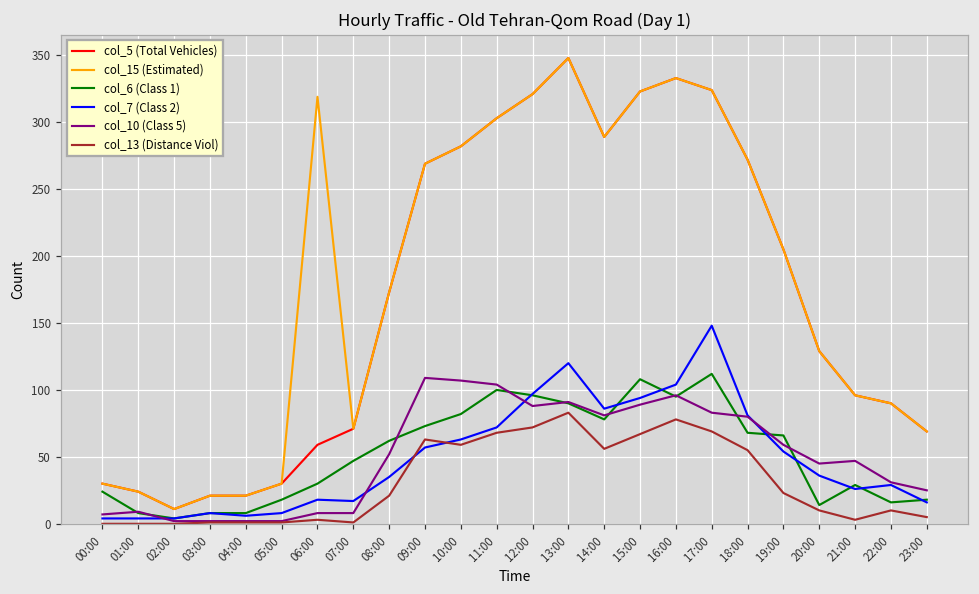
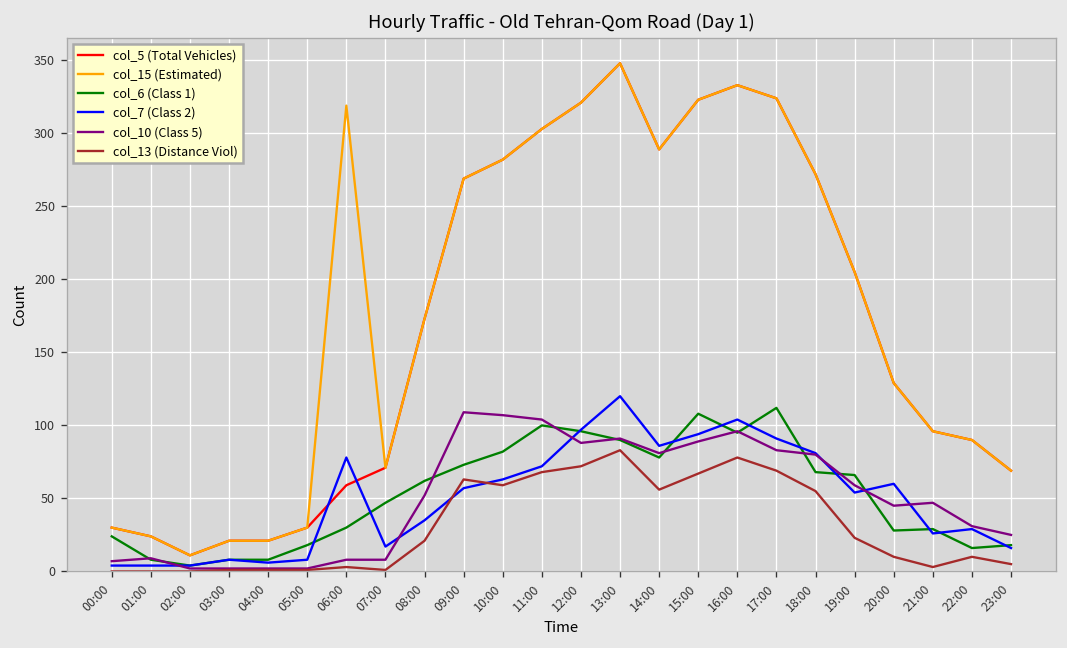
  {
    "col_5 (Total Vehicles)": {
      "06:00": 59
    },
    "col_15 (Estimated)": {
      "06:00": 319
    },
    "col_6 (Class 1)": {
      "00:00": 24,
      "05:00": 18,
      "06:00": 30,
      "07:00": 47,
      "08:00": 62,
      "09:00": 73,
      "10:00": 82,
      "11:00": 100,
      "14:00": 78,
      "15:00": 108,
      "17:00": 112,
      "18:00": 68,
      "19:00": 66,
-     "20:00": 14,
+     "20:00": 28,
      "21:00": 29,
      "22:00": 16
    },
    "col_7 (Class 2)": {
      "00:00": 4,
      "01:00": 4,
      "05:00": 8,
-     "06:00": 18,
+     "06:00": 78,
      "07:00": 17,
      "08:00": 35,
      "09:00": 57,
      "10:00": 63,
      "11:00": 72,
      "13:00": 120,
      "14:00": 86,
      "15:00": 94,
      "16:00": 104,
-     "17:00": 148,
+     "17:00": 91,
      "19:00": 54,
-     "20:00": 36,
+     "20:00": 60,
      "21:00": 26
    },
    "col_10 (Class 5)": {
      "00:00": 7,
      "06:00": 8,
      "07:00": 8,
      "08:00": 52,
      "09:00": 109,
      "10:00": 107,
      "11:00": 104,
      "12:00": 88,
      "14:00": 81,
      "15:00": 89,
      "17:00": 83,
      "19:00": 59,
      "20:00": 45,
      "21:00": 47,
      "23:00": 25
    },
    "col_13 (Distance Viol)": {
      "00:00": 0,
      "01:00": 0,
      "06:00": 3,
      "07:00": 1,
      "08:00": 21,
      "09:00": 63,
      "10:00": 59,
      "11:00": 68,
      "12:00": 72,
      "13:00": 83,
      "14:00": 56,
      "15:00": 67,
      "16:00": 78,
      "17:00": 69,
      "18:00": 55,
      "19:00": 23,
      "20:00": 10,
      "21:00": 3,
      "22:00": 10,
      "23:00": 5
    }
  }
